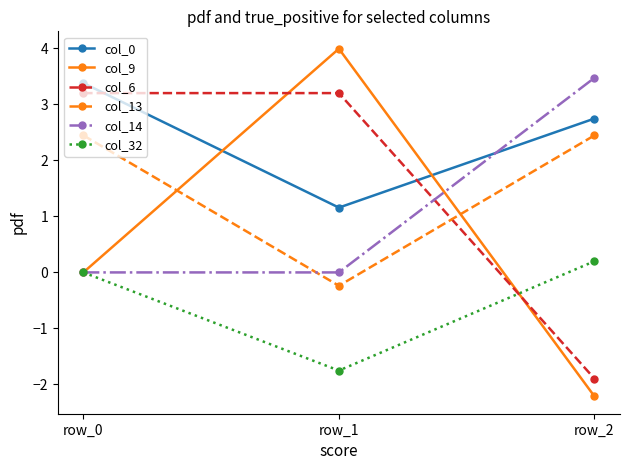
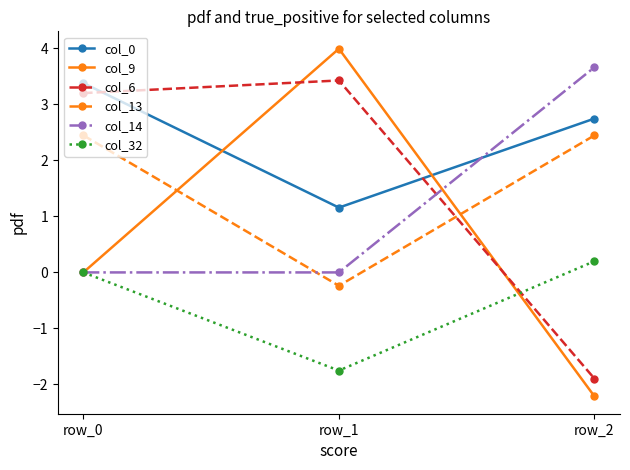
  {
    "col_0": {
      "row_1": 1.2,
      "row_2": 2.7
    },
    "col_6": {
-     "row_1": 3.2,
+     "row_1": 3.4,
      "row_2": -1.9
    },
    "col_14": {
      "row_1": 0.0,
-     "row_2": 3.5
+     "row_2": 3.7
    },
    "col_32": {
      "row_1": -1.8,
      "row_2": 0.2
    }
  }
